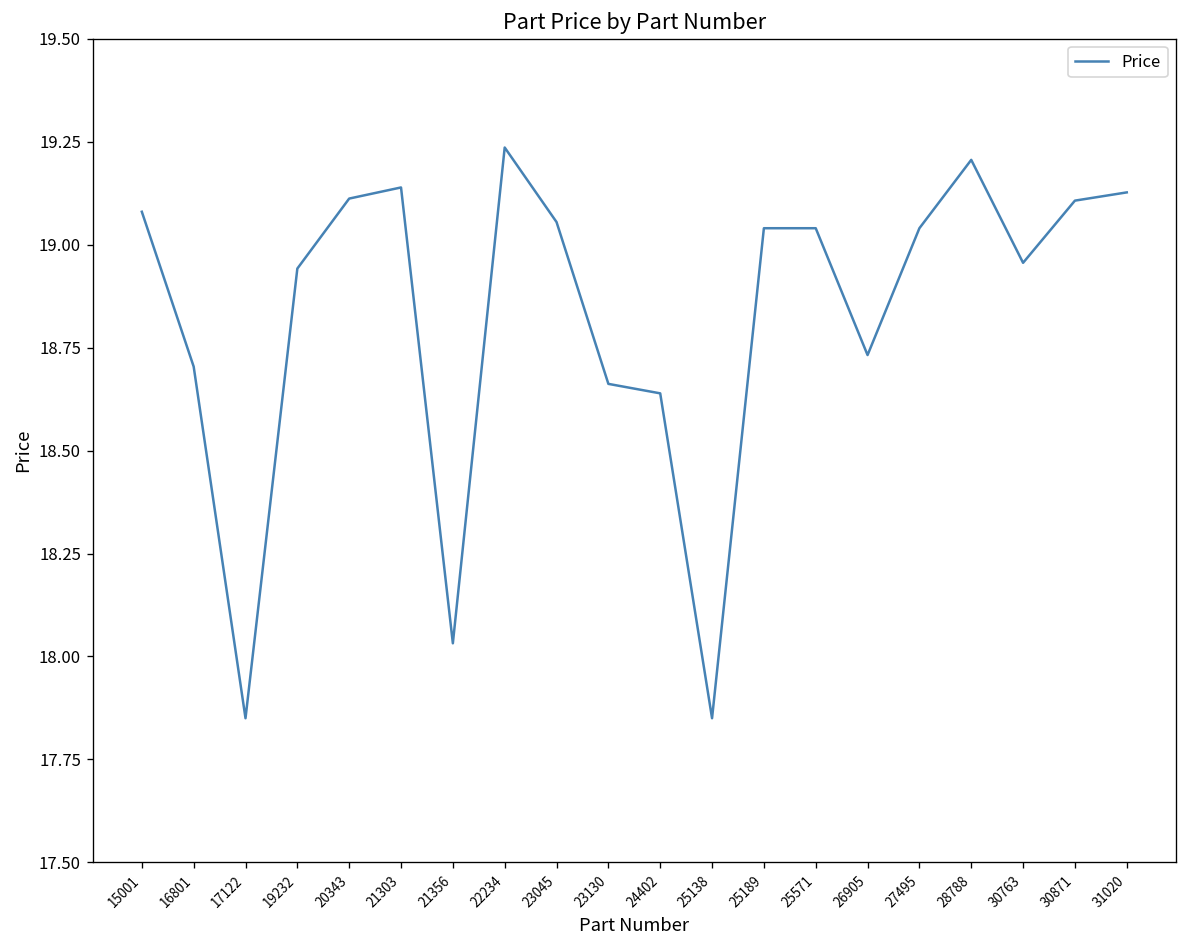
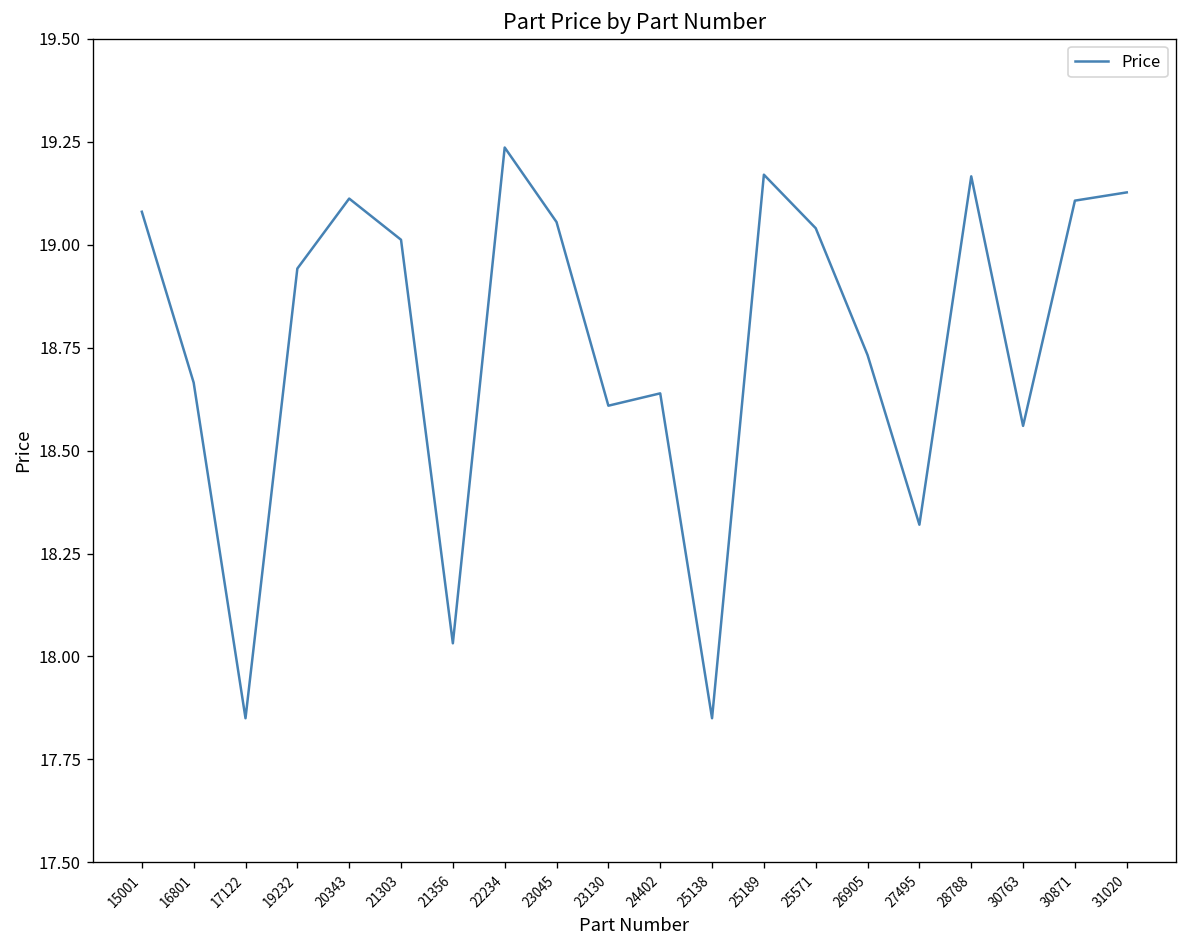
  {
    "15001": 19.08,
-   "16801": 18.70,
+   "16801": 18.67,
    "17122": 17.85,
    "19232": 18.94,
    "20343": 19.11,
-   "21303": 19.14,
+   "21303": 19.01,
    "21356": 18.03,
    "22234": 19.24,
    "23045": 19.06,
-   "23130": 18.66,
+   "23130": 18.61,
    "24402": 18.64,
    "25138": 17.85,
-   "25189": 19.04,
+   "25189": 19.17,
    "25571": 19.04,
    "26905": 18.73,
-   "27495": 19.04,
-   "28788": 19.21,
-   "30763": 18.96,
+   "27495": 18.32,
+   "28788": 19.17,
+   "30763": 18.56,
    "30871": 19.11,
    "31020": 19.13
  }
